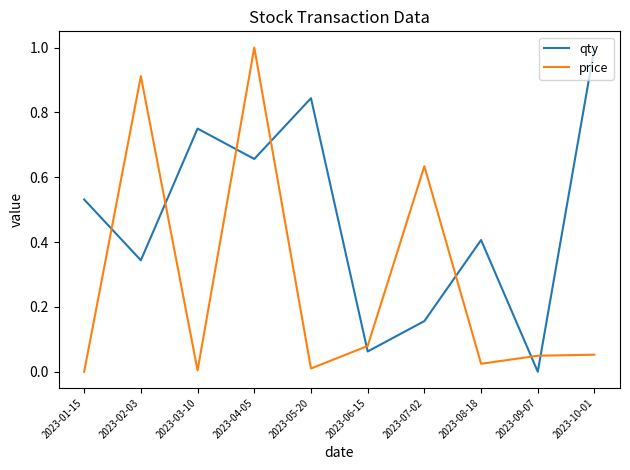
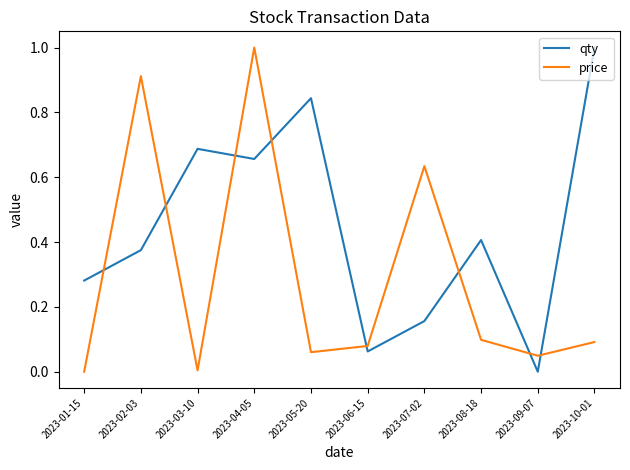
  {
    "qty": {
-     "2023-01-15": 0.53,
-     "2023-02-03": 0.34,
-     "2023-03-10": 0.75,
+     "2023-01-15": 0.28,
+     "2023-02-03": 0.38,
+     "2023-03-10": 0.69,
      "2023-04-05": 0.66,
      "2023-05-20": 0.84,
      "2023-06-15": 0.06,
      "2023-07-02": 0.16,
      "2023-08-18": 0.41,
      "2023-09-07": 0.00
    },
    "price": {
      "2023-01-15": 0.00,
      "2023-02-03": 0.91,
      "2023-03-10": 0.00,
      "2023-04-05": 1.00,
-     "2023-05-20": 0.01,
+     "2023-05-20": 0.06,
      "2023-06-15": 0.08,
      "2023-07-02": 0.63,
-     "2023-08-18": 0.02,
+     "2023-08-18": 0.10,
      "2023-09-07": 0.05,
-     "2023-10-01": 0.05
+     "2023-10-01": 0.09
    }
  }
